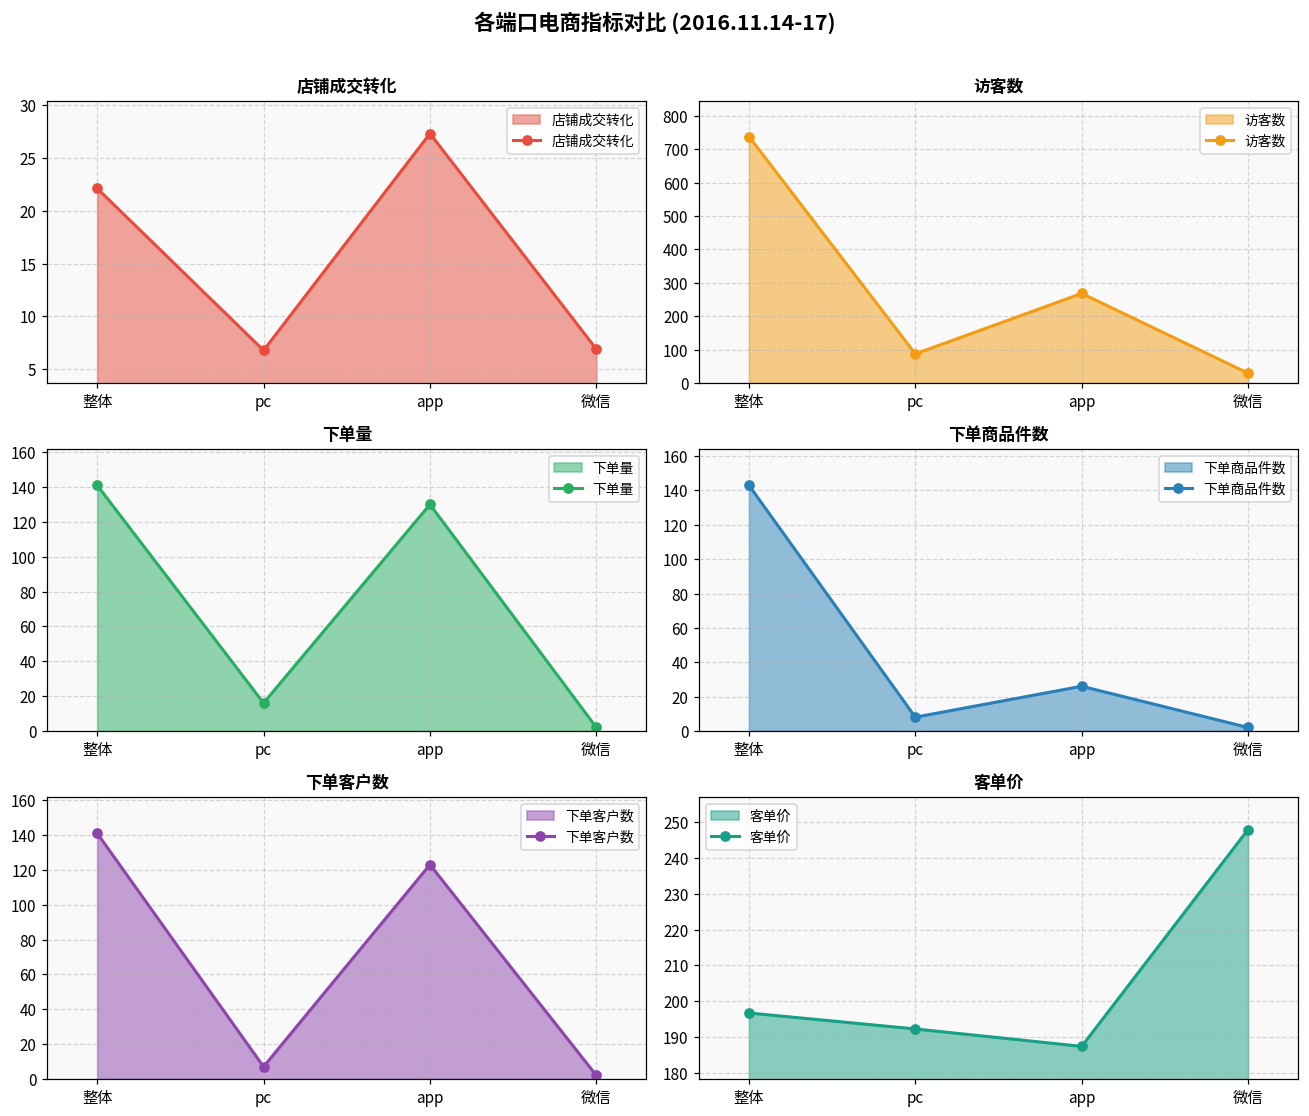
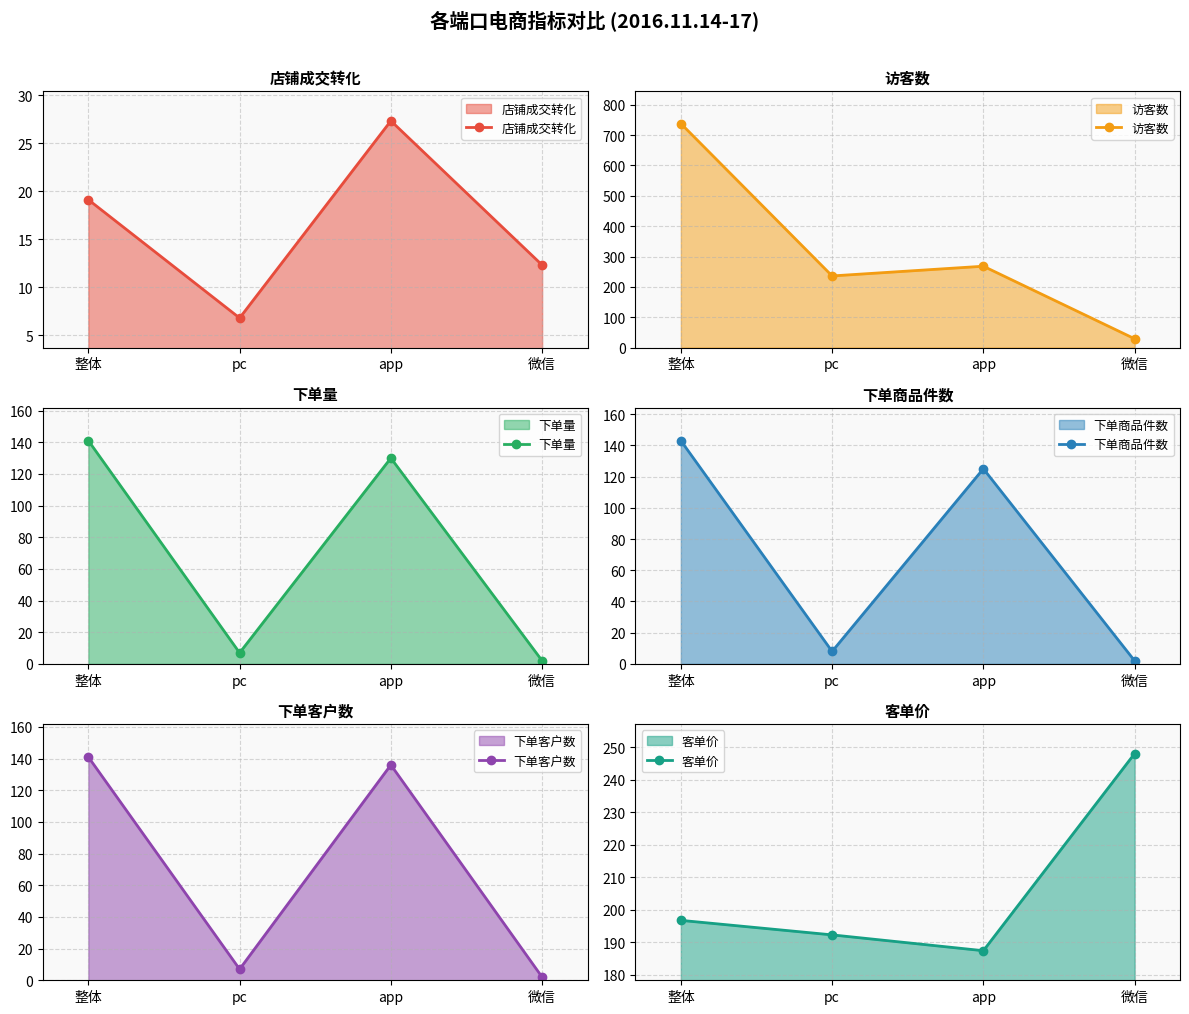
  {
    "店铺成交转化": {
-     "整体": 22,
+     "整体": 19,
      "pc": 7,
      "app": 27,
-     "微信": 7
+     "微信": 12
    },
    "访客数": {
      "整体": 740,
-     "pc": 90,
+     "pc": 240,
      "app": 270,
      "微信": 30
    },
    "下单量": {
      "整体": 141,
-     "pc": 16,
+     "pc": 7,
      "app": 130,
      "微信": 2
    },
    "下单商品件数": {
      "整体": 143,
      "pc": 8,
-     "app": 26,
+     "app": 125,
      "微信": 2
    },
    "下单客户数": {
      "整体": 141,
      "pc": 7,
-     "app": 123,
+     "app": 136,
      "微信": 2
    },
    "客单价": {
      "整体": 197,
      "pc": 192,
      "app": 187,
      "微信": 248
    }
  }
